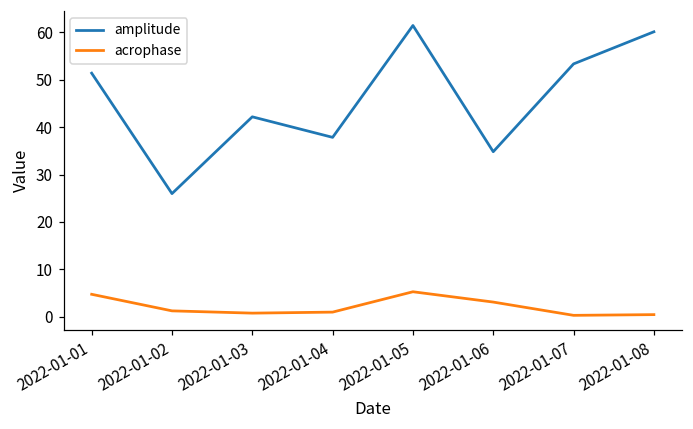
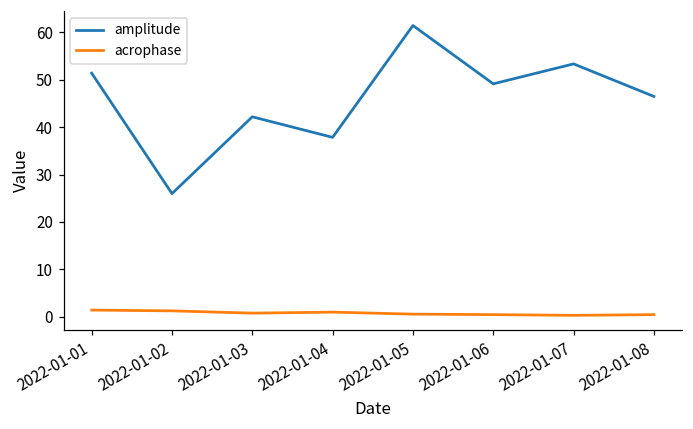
  {
    "amplitude": {
      "2022-01-01": 51,
      "2022-01-02": 26,
      "2022-01-03": 42,
      "2022-01-04": 38,
      "2022-01-05": 61,
-     "2022-01-06": 35,
+     "2022-01-06": 49,
      "2022-01-07": 53,
-     "2022-01-08": 60
+     "2022-01-08": 46
    },
    "acrophase": {
-     "2022-01-01": 5,
+     "2022-01-01": 1,
      "2022-01-02": 1,
      "2022-01-03": 1,
      "2022-01-04": 1,
-     "2022-01-05": 5,
-     "2022-01-06": 3,
+     "2022-01-05": 1,
+     "2022-01-06": 0,
      "2022-01-07": 0,
      "2022-01-08": 0
    }
  }
